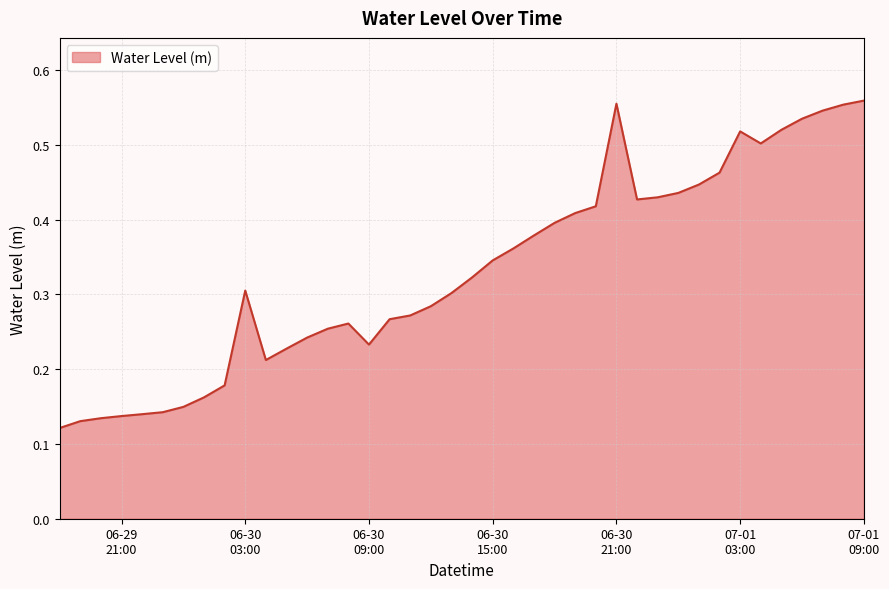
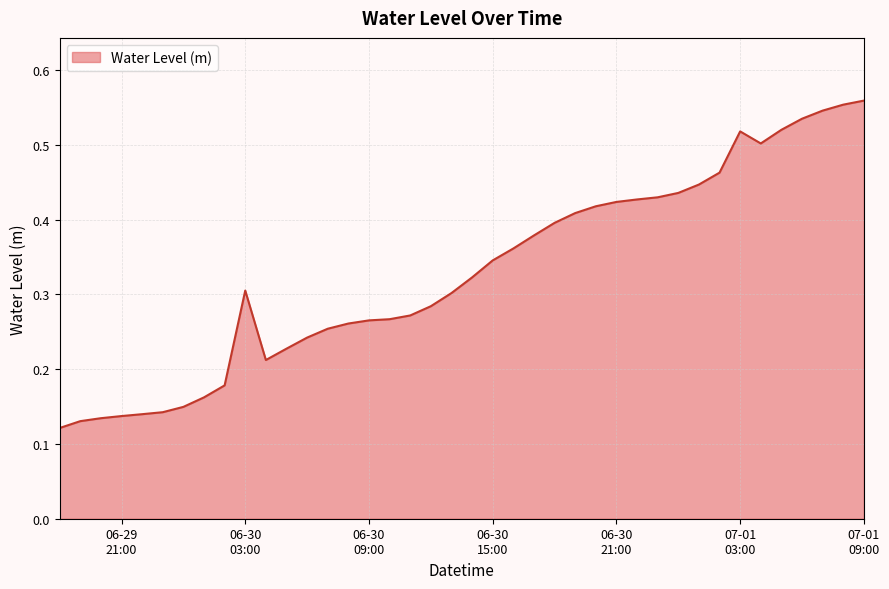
  {
    "06-29 21:00": 0.14,
    "06-30 03:00": 0.31,
-   "06-30 09:00": 0.23,
+   "06-30 09:00": 0.27,
    "06-30 15:00": 0.35,
-   "06-30 21:00": 0.55,
+   "06-30 21:00": 0.42,
    "07-01 03:00": 0.52,
    "07-01 09:00": 0.56
  }
